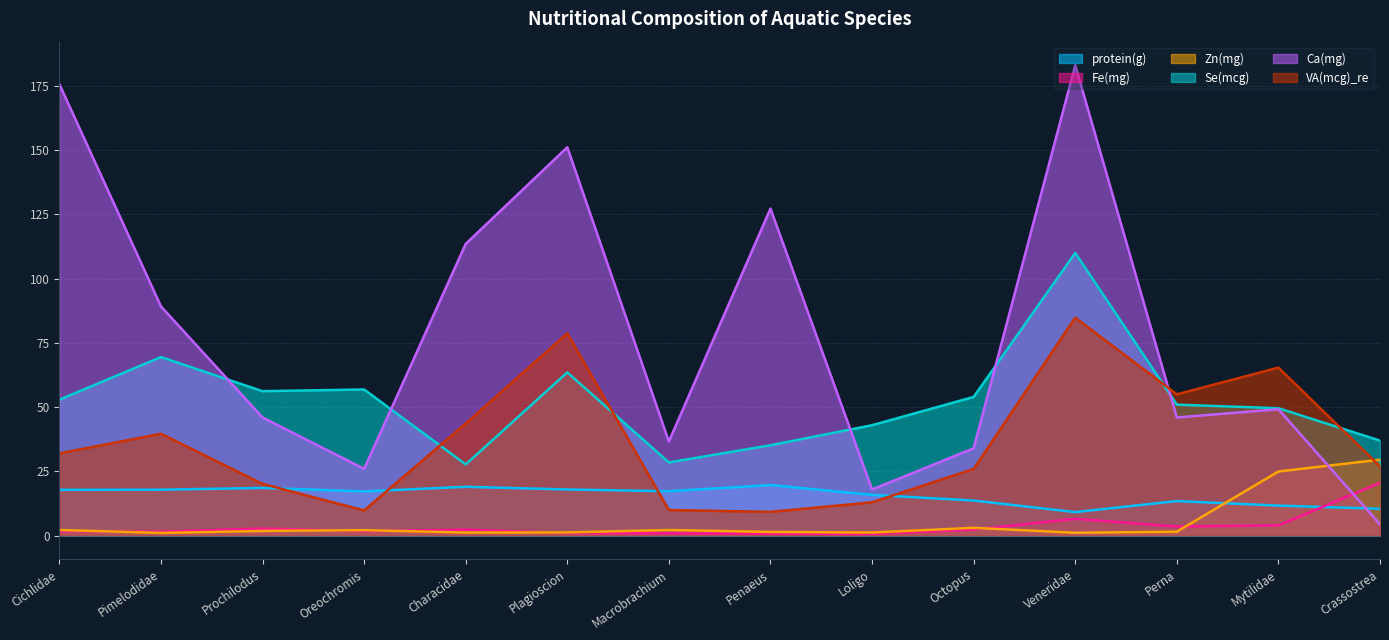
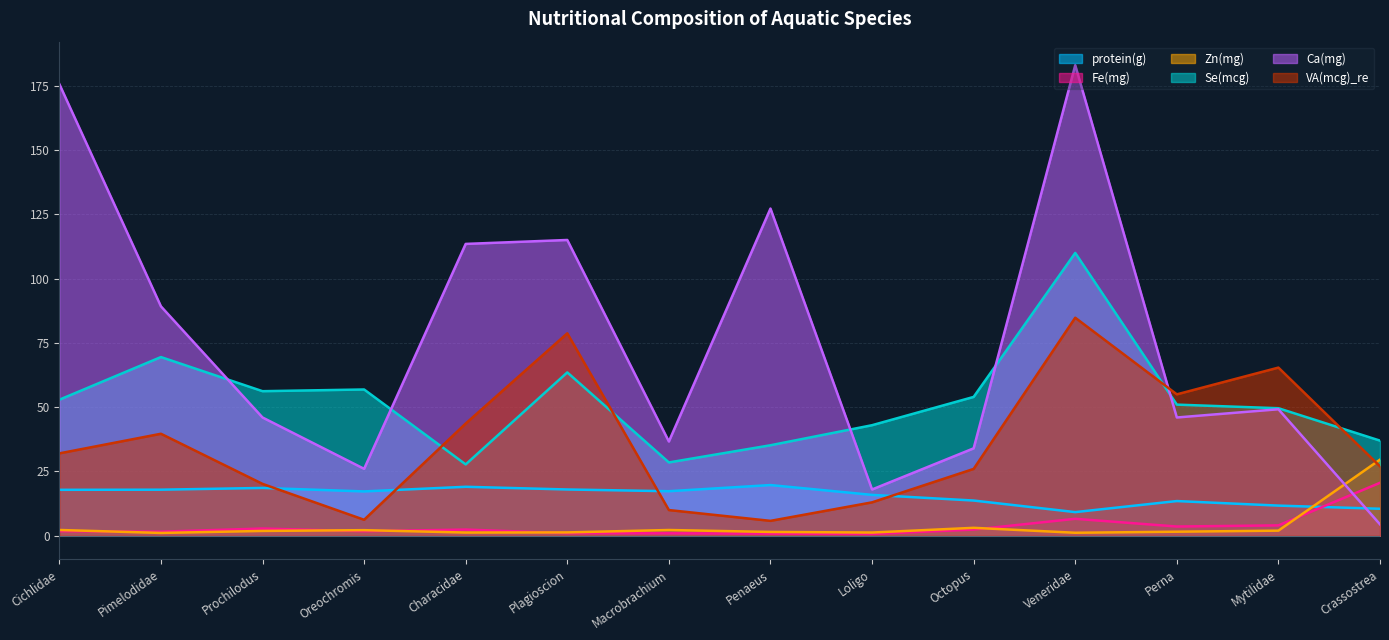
  {
    "Fe(mg)": {
      "Characidae": 2,
      "Macrobrachium": 1,
      "Veneridae": 7,
      "Perna": 4,
      "Mytilidae": 4,
      "Crassostrea": 21
    },
    "Zn(mg)": {
      "Characidae": 1,
      "Macrobrachium": 2,
      "Veneridae": 1,
      "Perna": 2,
-     "Mytilidae": 25,
+     "Mytilidae": 2,
      "Crassostrea": 30
    },
    "Ca(mg)": {
      "Cichlidae": 176,
      "Pimelodidae": 89,
      "Prochilodus": 46,
      "Oreochromis": 26,
      "Characidae": 114,
-     "Plagioscion": 151,
+     "Plagioscion": 115,
      "Macrobrachium": 37,
      "Penaeus": 127,
      "Loligo": 18,
      "Octopus": 34,
      "Perna": 46,
      "Crassostrea": 4
    },
    "VA(mcg)_re": {
      "Cichlidae": 32,
      "Pimelodidae": 40,
      "Prochilodus": 20,
-     "Oreochromis": 10,
+     "Oreochromis": 6,
      "Characidae": 44,
      "Plagioscion": 79,
      "Macrobrachium": 10,
-     "Penaeus": 9,
+     "Penaeus": 6,
      "Loligo": 13,
      "Octopus": 26,
      "Veneridae": 85,
      "Perna": 55,
      "Mytilidae": 65,
      "Crassostrea": 27
    }
  }
